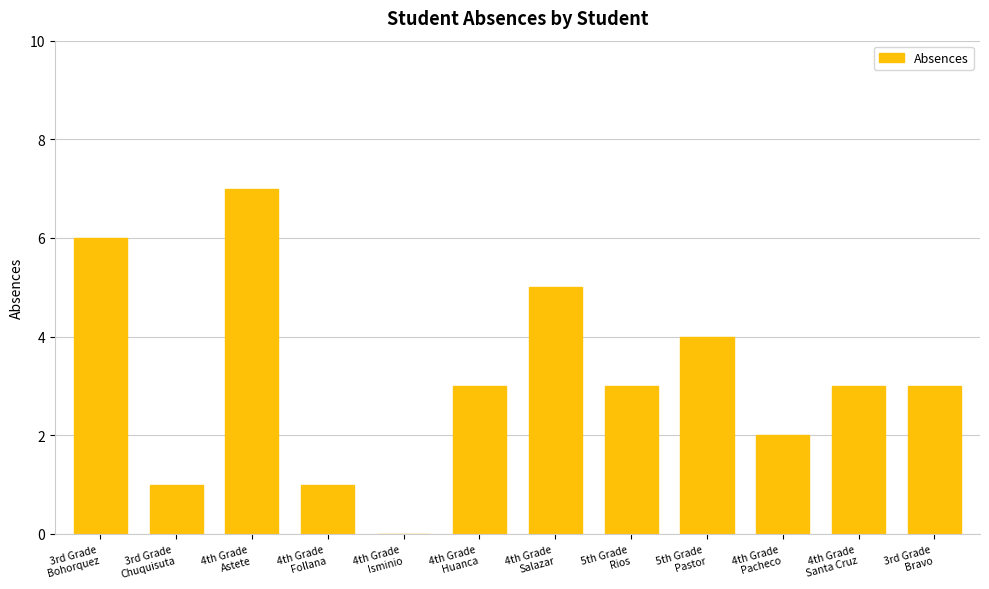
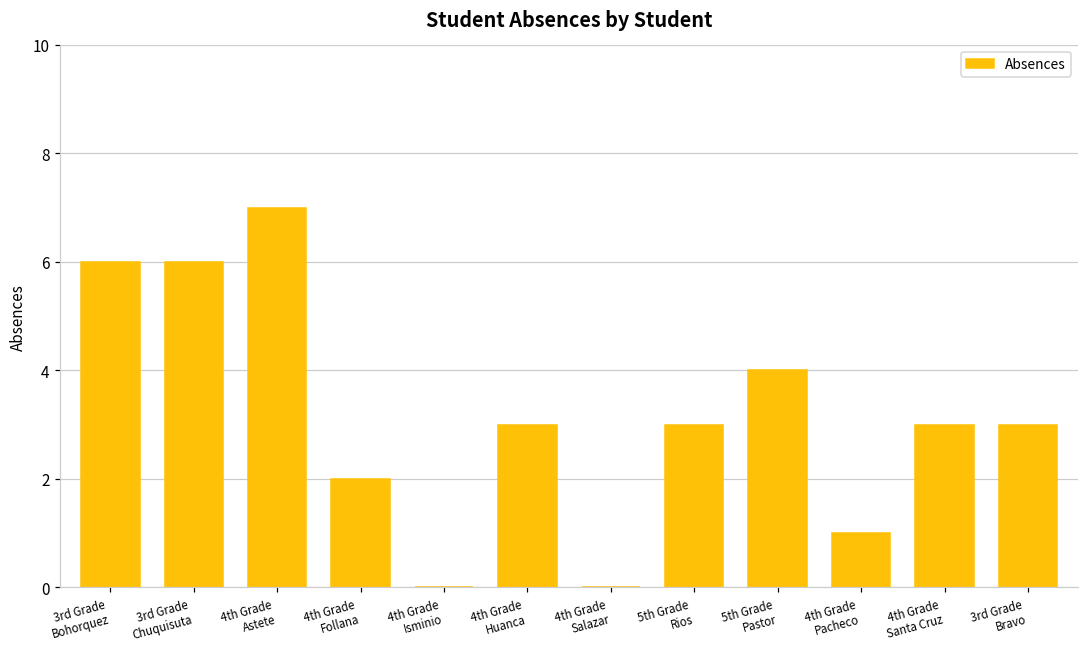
  {
    "3rd Grade Bohorquez": 6,
-   "3rd Grade Chuquisuta": 1,
+   "3rd Grade Chuquisuta": 6,
    "4th Grade Astete": 7,
-   "4th Grade Follana": 1,
+   "4th Grade Follana": 2,
    "4th Grade Isminio": 0,
    "4th Grade Huanca": 3,
-   "4th Grade Salazar": 5,
+   "4th Grade Salazar": 0,
    "5th Grade Rios": 3,
    "5th Grade Pastor": 4,
-   "4th Grade Pacheco": 2,
+   "4th Grade Pacheco": 1,
    "4th Grade Santa Cruz": 3,
    "3rd Grade Bravo": 3
  }
